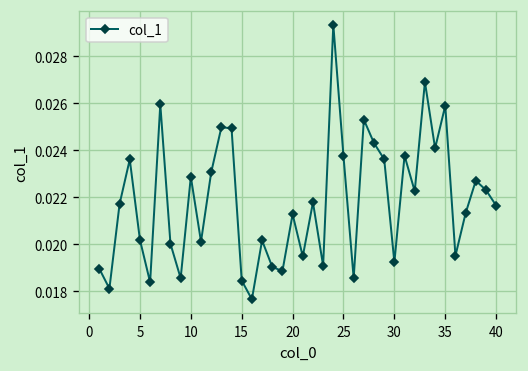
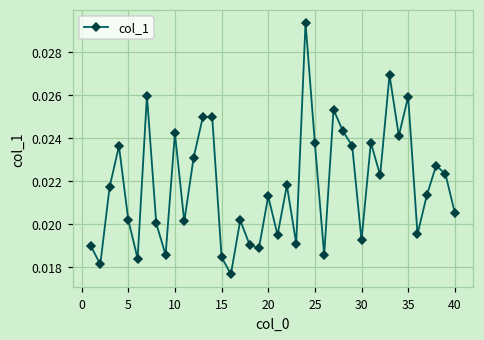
  {
    "5": 0.0202,
-   "10": 0.0229,
+   "10": 0.0242,
    "15": 0.0184,
    "20": 0.0213,
    "25": 0.0237,
    "30": 0.0192,
    "35": 0.0259,
-   "40": 0.0216
+   "40": 0.0205
  }
